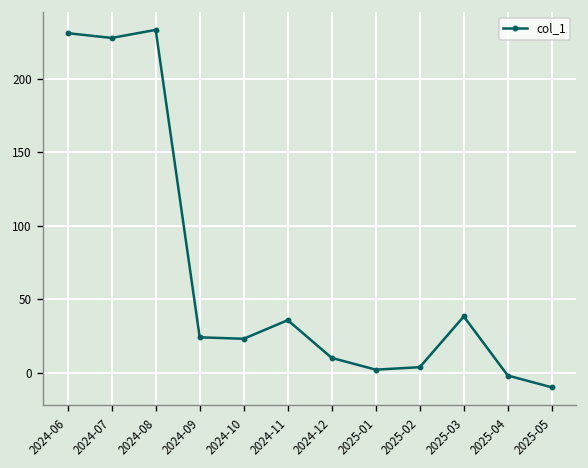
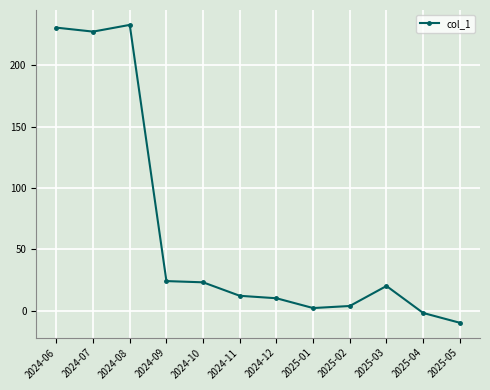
  {
    "2024-06": 231,
    "2024-07": 228,
    "2024-08": 233,
    "2024-09": 24,
    "2024-10": 23,
-   "2024-11": 36,
+   "2024-11": 12,
    "2024-12": 10,
    "2025-01": 2,
    "2025-02": 4,
-   "2025-03": 38,
+   "2025-03": 20,
    "2025-04": -2,
    "2025-05": -10
  }
